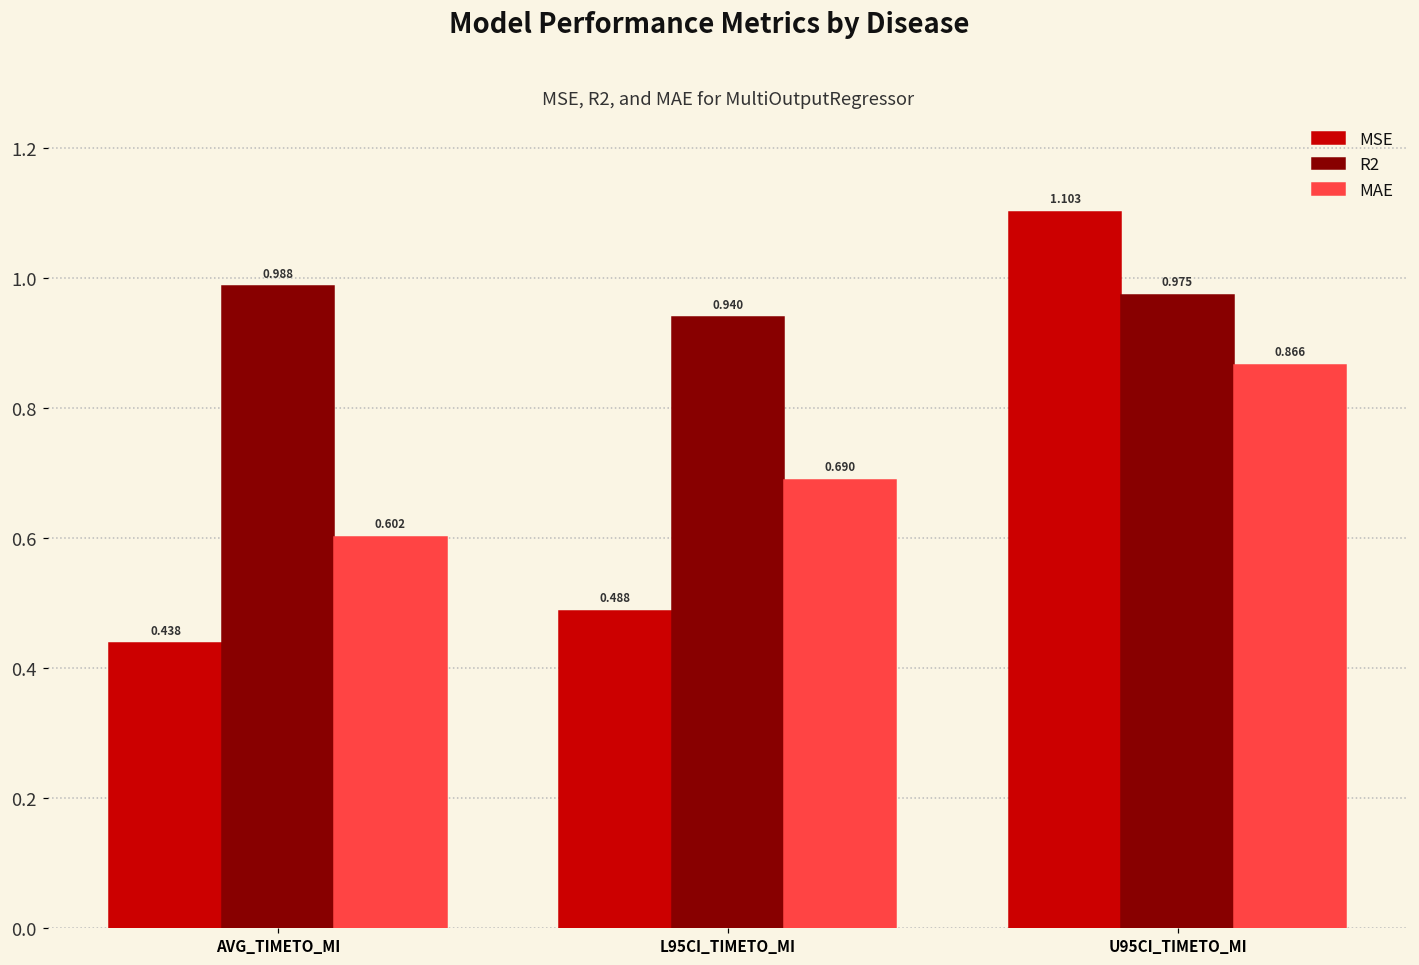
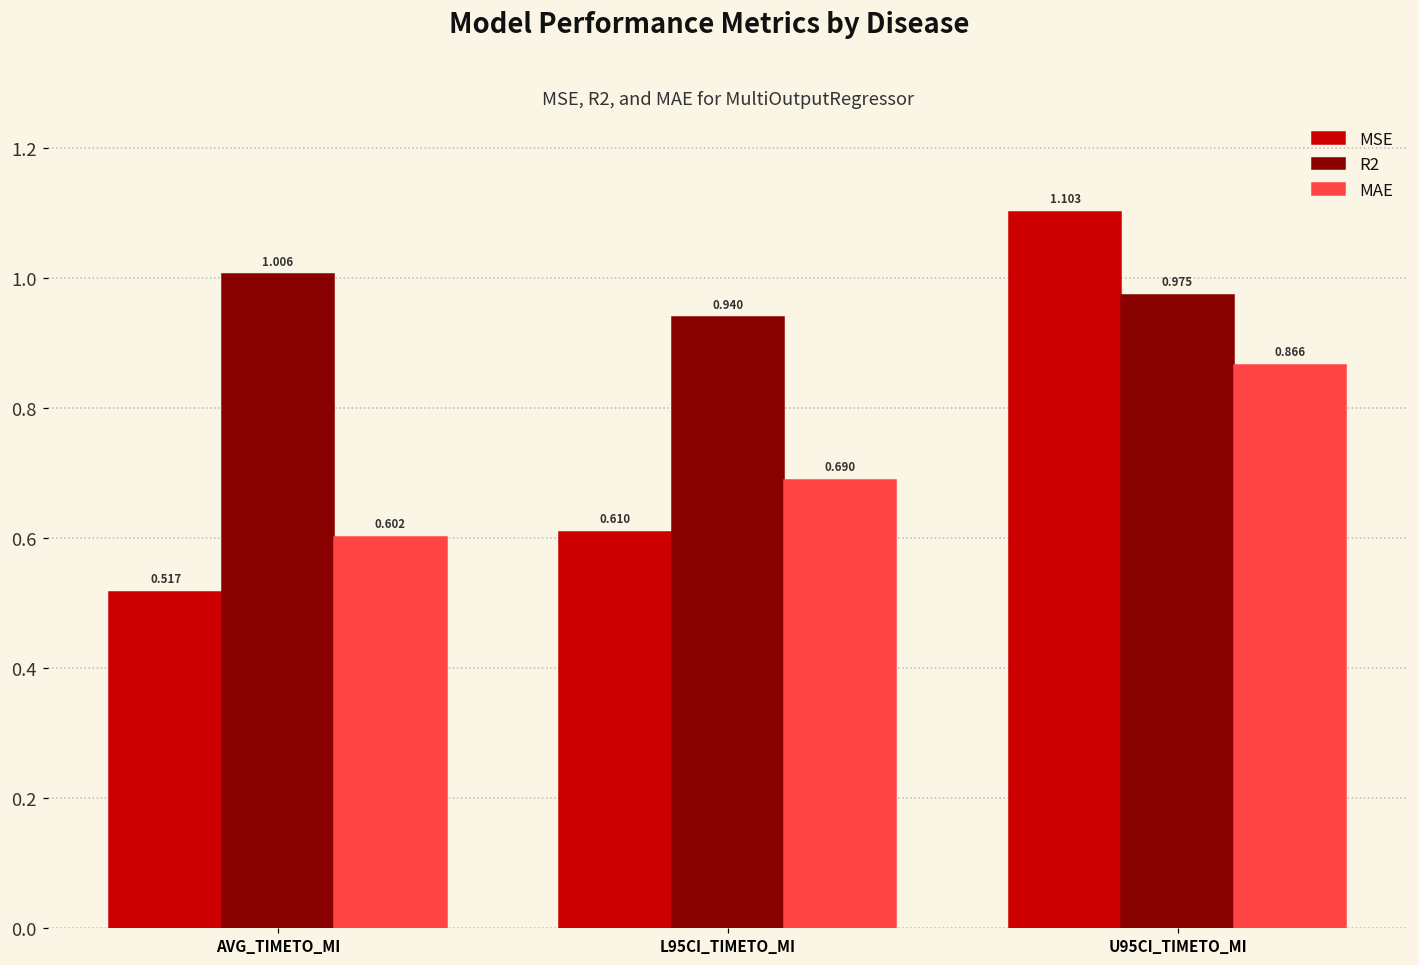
  {
    "MSE": {
-     "AVG_TIMETO_MI": 0.438,
-     "L95CI_TIMETO_MI": 0.488,
+     "AVG_TIMETO_MI": 0.517,
+     "L95CI_TIMETO_MI": 0.610,
      "U95CI_TIMETO_MI": 1.103
    },
    "R2": {
-     "AVG_TIMETO_MI": 0.988,
+     "AVG_TIMETO_MI": 1.006,
      "L95CI_TIMETO_MI": 0.940,
      "U95CI_TIMETO_MI": 0.975
    },
    "MAE": {
      "AVG_TIMETO_MI": 0.602,
      "L95CI_TIMETO_MI": 0.690,
      "U95CI_TIMETO_MI": 0.866
    }
  }
